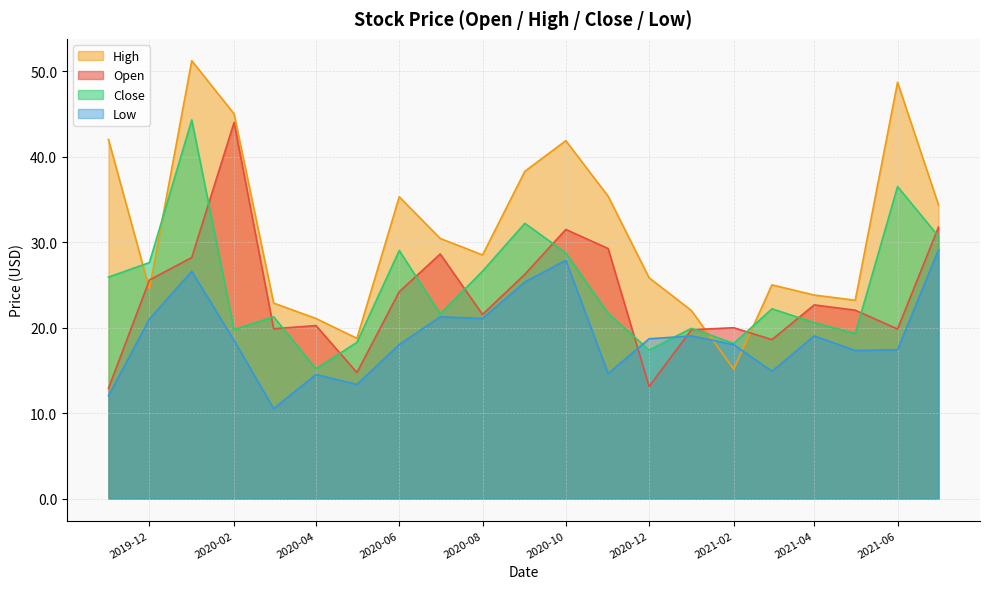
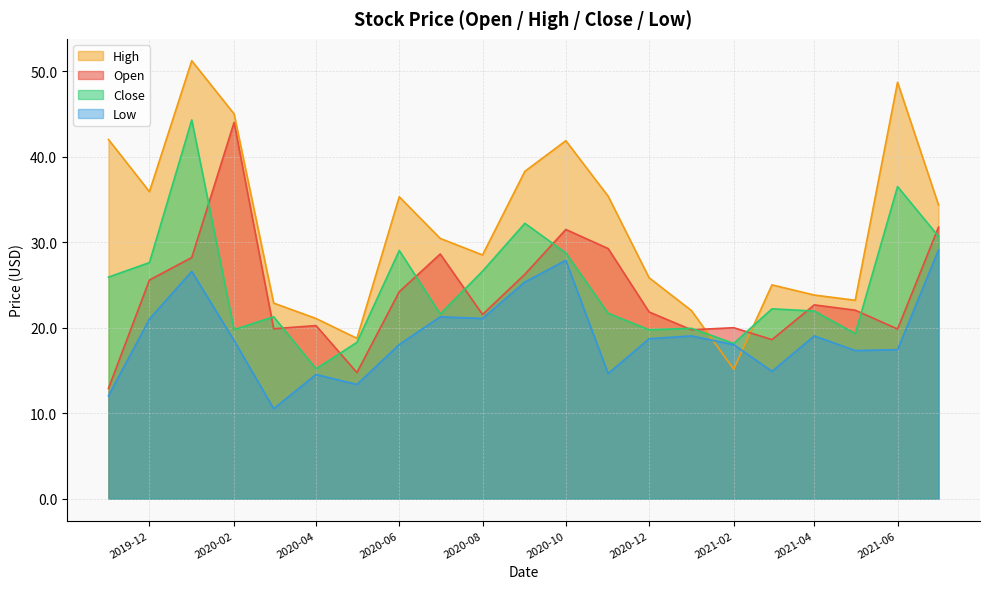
  {
    "High": {
-     "2019-12": 25,
+     "2019-12": 36,
      "2020-02": 45,
      "2020-04": 21,
      "2020-06": 35,
      "2020-08": 29,
      "2020-10": 42,
      "2020-12": 26,
      "2021-02": 15,
      "2021-04": 24,
      "2021-06": 49
    },
    "Open": {
      "2019-12": 26,
      "2020-02": 44,
      "2020-04": 20,
      "2020-06": 24,
      "2020-08": 22,
      "2020-10": 31,
-     "2020-12": 13,
+     "2020-12": 22,
      "2021-02": 20,
      "2021-04": 23,
      "2021-06": 20
    },
    "Close": {
      "2019-12": 28,
      "2020-02": 20,
      "2020-04": 15,
      "2020-06": 29,
      "2020-08": 27,
      "2020-10": 29,
-     "2020-12": 17,
-     "2021-04": 21,
+     "2020-12": 20,
+     "2021-04": 22,
      "2021-06": 36
    },
    "Low": {
      "2019-12": 21,
      "2020-02": 19,
      "2020-04": 15,
      "2020-06": 18,
      "2020-08": 21,
      "2020-10": 28,
      "2020-12": 19,
      "2021-04": 19,
      "2021-06": 17
    }
  }
